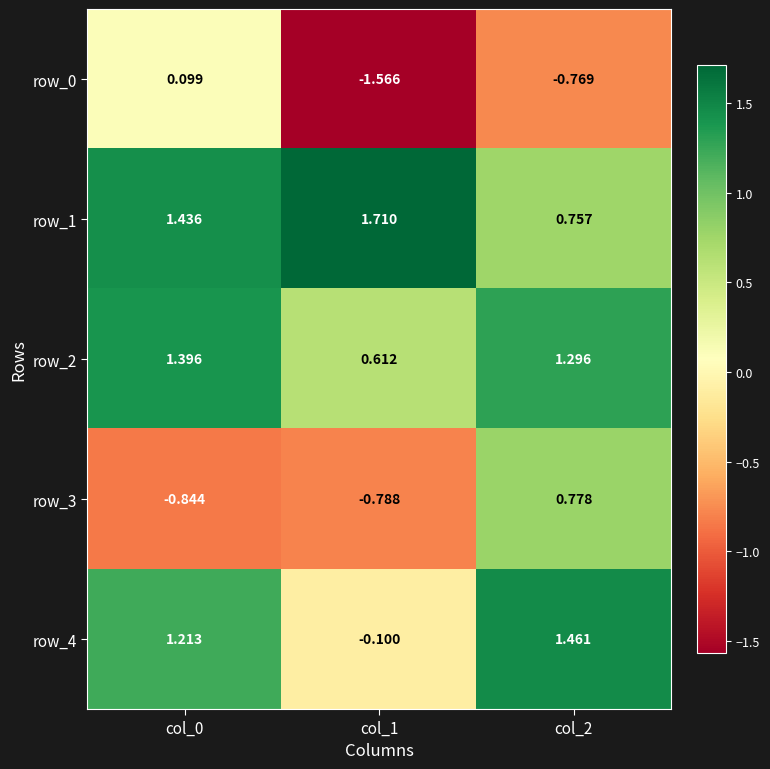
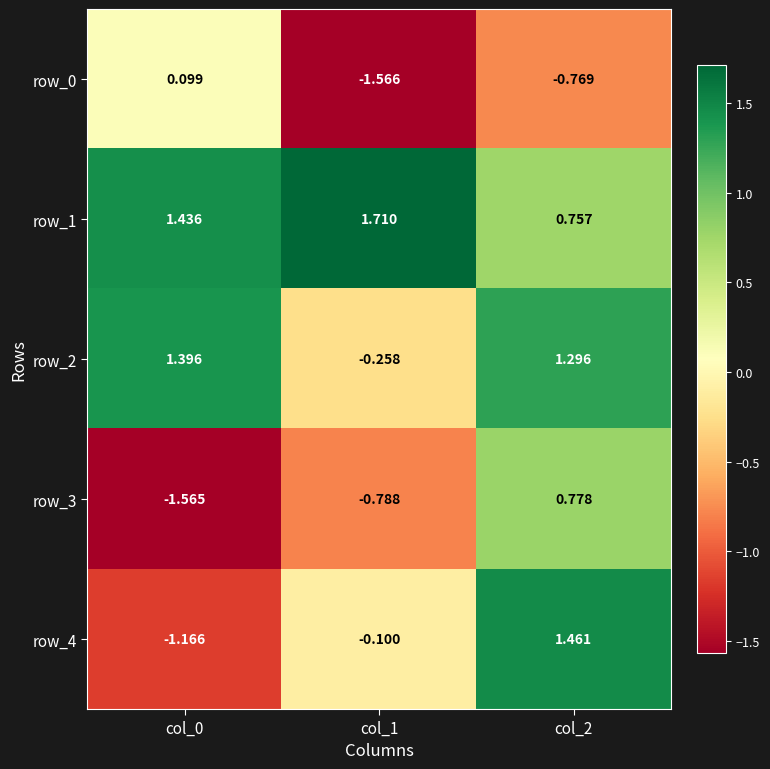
  {
    "row_0": {
      "col_0": 0.099,
      "col_1": -1.566,
      "col_2": -0.769
    },
    "row_1": {
      "col_0": 1.436,
      "col_1": 1.710,
      "col_2": 0.757
    },
    "row_2": {
      "col_0": 1.396,
-     "col_1": 0.612,
+     "col_1": -0.258,
      "col_2": 1.296
    },
    "row_3": {
-     "col_0": -0.844,
+     "col_0": -1.565,
      "col_1": -0.788,
      "col_2": 0.778
    },
    "row_4": {
-     "col_0": 1.213,
+     "col_0": -1.166,
      "col_1": -0.100,
      "col_2": 1.461
    }
  }
